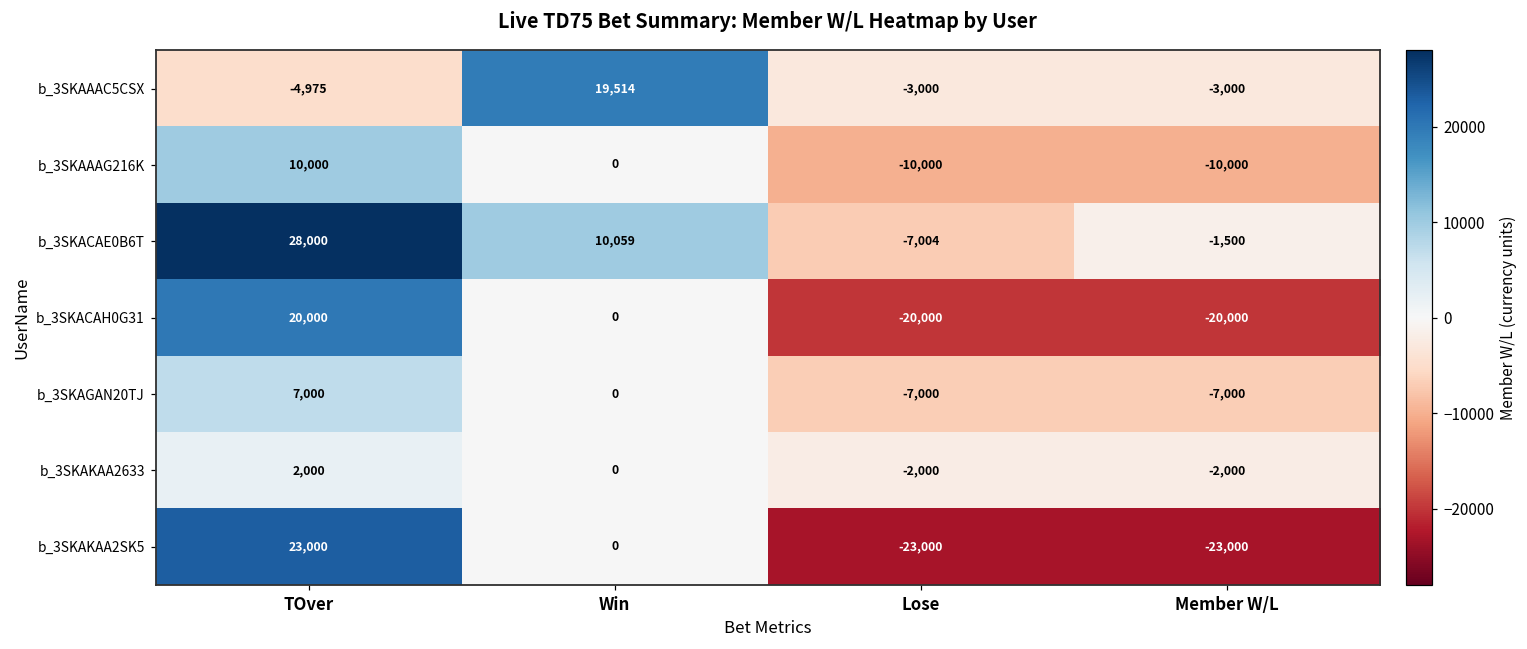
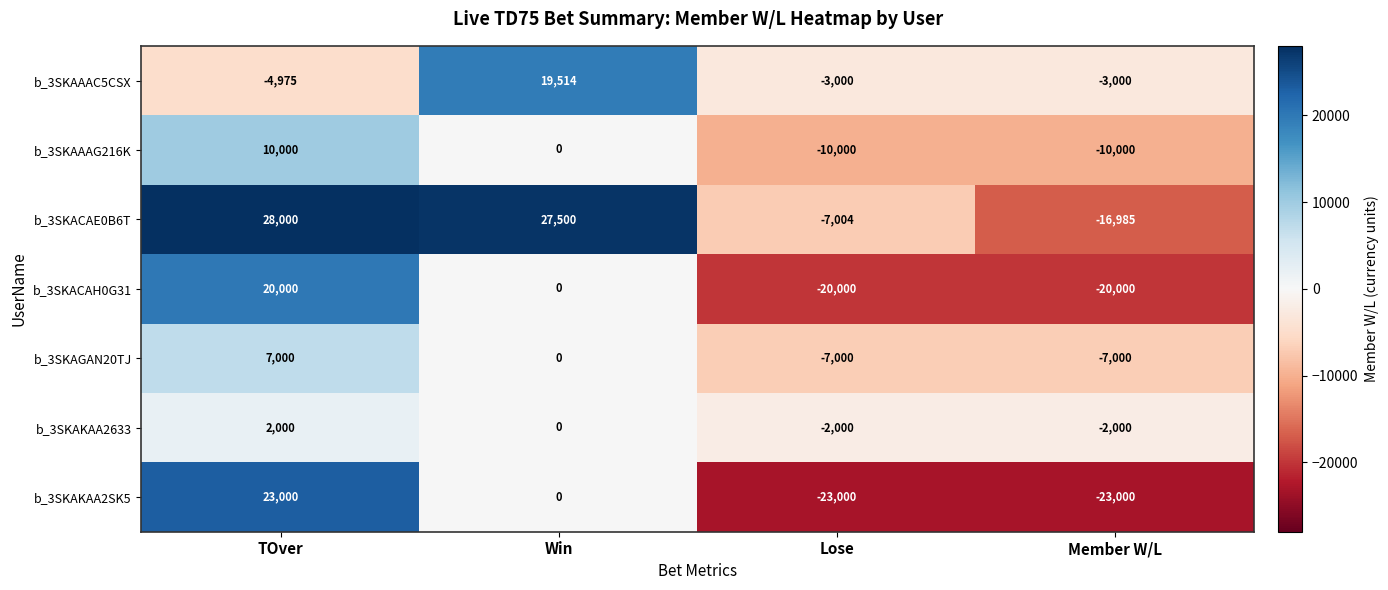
  {
    "b_3SKAAAC5CSX": {
      "TOver": "-4,975",
      "Win": "19,514",
      "Lose": "-3,000",
      "Member W/L": "-3,000"
    },
    "b_3SKAAAG216K": {
      "TOver": "10,000",
      "Win": "0",
      "Lose": "-10,000",
      "Member W/L": "-10,000"
    },
    "b_3SKACAE0B6T": {
      "TOver": "28,000",
-     "Win": "10,059",
+     "Win": "27,500",
      "Lose": "-7,004",
-     "Member W/L": "-1,500"
+     "Member W/L": "-16,985"
    },
    "b_3SKACAH0G31": {
      "TOver": "20,000",
      "Win": "0",
      "Lose": "-20,000",
      "Member W/L": "-20,000"
    },
    "b_3SKAGAN20TJ": {
      "TOver": "7,000",
      "Win": "0",
      "Lose": "-7,000",
      "Member W/L": "-7,000"
    },
    "b_3SKAKAA2633": {
      "TOver": "2,000",
      "Win": "0",
      "Lose": "-2,000",
      "Member W/L": "-2,000"
    },
    "b_3SKAKAA2SK5": {
      "TOver": "23,000",
      "Win": "0",
      "Lose": "-23,000",
      "Member W/L": "-23,000"
    }
  }
